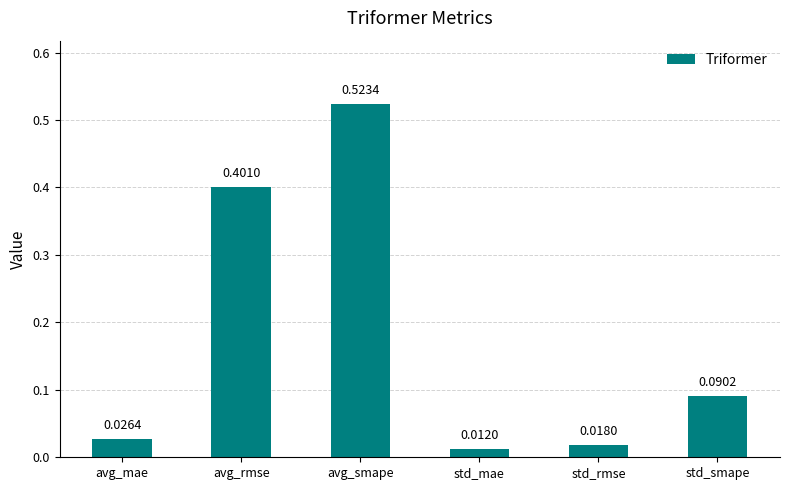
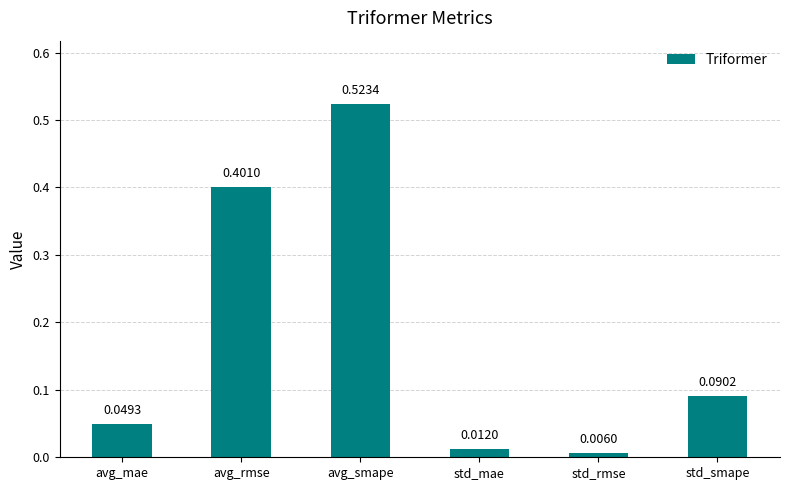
  {
-   "avg_mae": 0.0264,
+   "avg_mae": 0.0493,
    "avg_rmse": 0.4010,
    "avg_smape": 0.5234,
    "std_mae": 0.0120,
-   "std_rmse": 0.0180,
+   "std_rmse": 0.0060,
    "std_smape": 0.0902
  }
